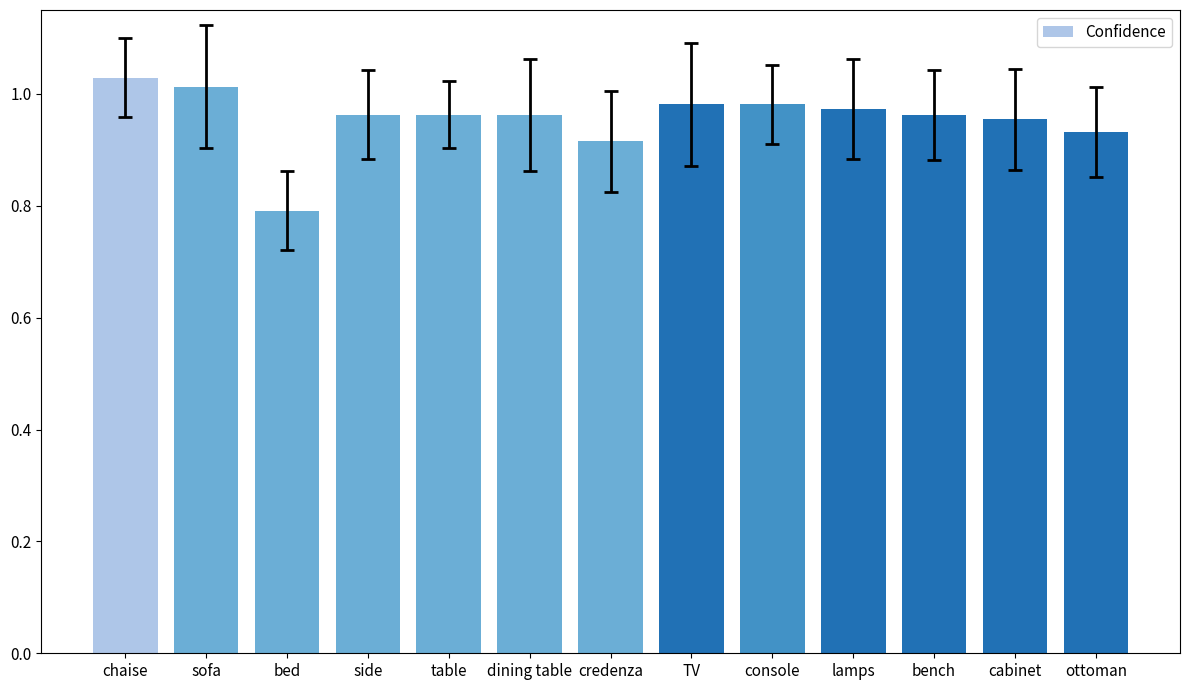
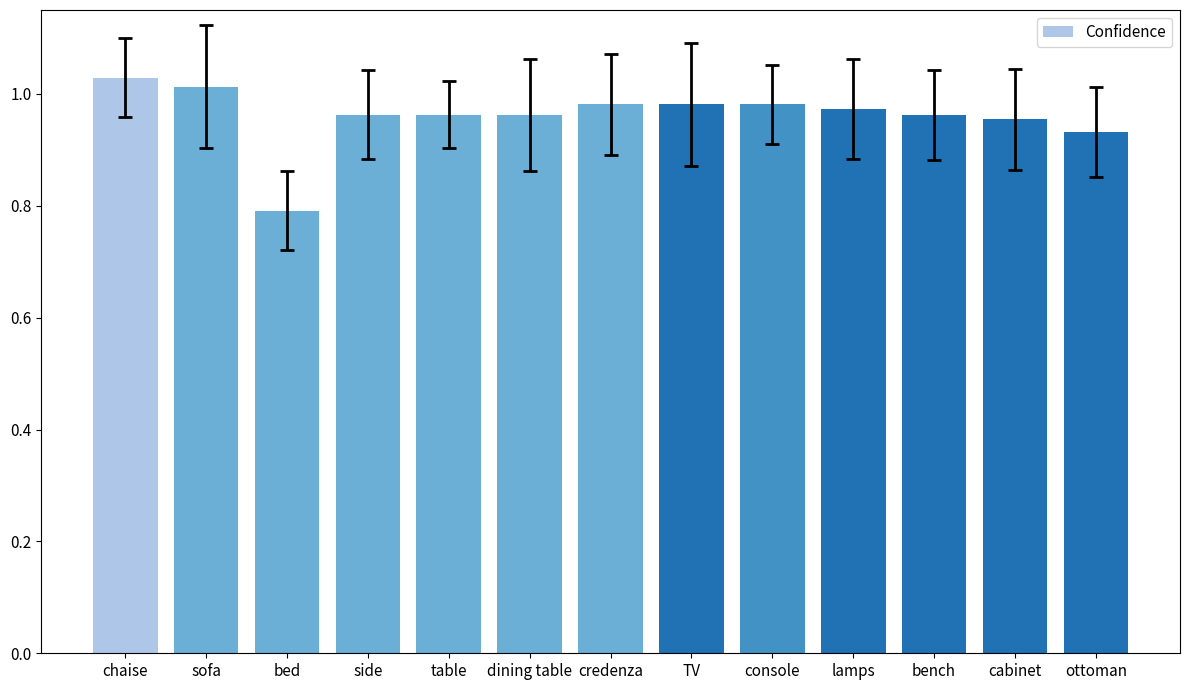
  {
    "Confidence": {
      "chaise": 1.03,
      "sofa": 1.01,
      "bed": 0.79,
      "side": 0.96,
      "table": 0.96,
      "dining table": 0.96,
-     "credenza": 0.92,
+     "credenza": 0.98,
      "TV": 0.98,
      "console": 0.98,
      "lamps": 0.97,
      "bench": 0.96,
      "cabinet": 0.95,
      "ottoman": 0.93
    }
  }
